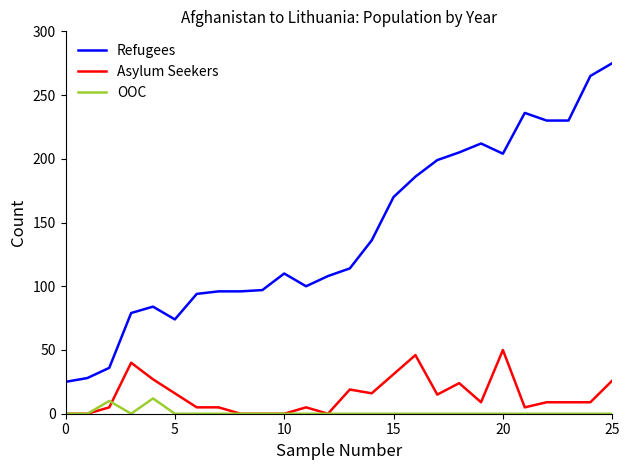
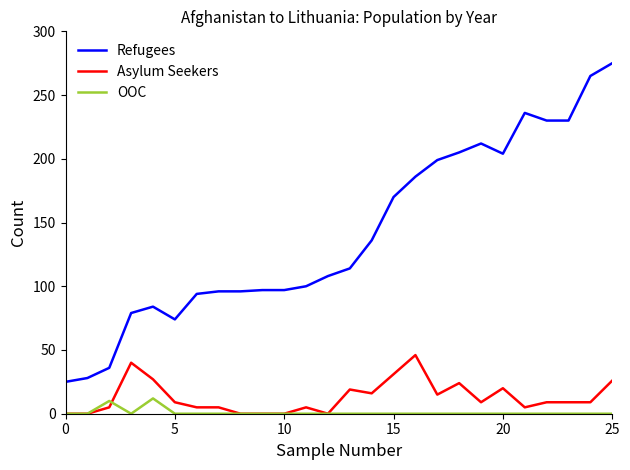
  {
    "Refugees": {
      "0": 25,
      "5": 74,
-     "10": 110,
+     "10": 97,
      "15": 170,
      "20": 204,
      "25": 275
    },
    "Asylum Seekers": {
-     "5": 16,
+     "5": 9,
      "15": 31,
-     "20": 50,
+     "20": 20,
      "25": 26
    },
    "OOC": {
      "5": 0,
      "15": 0,
      "20": 0,
      "25": 0
    }
  }
